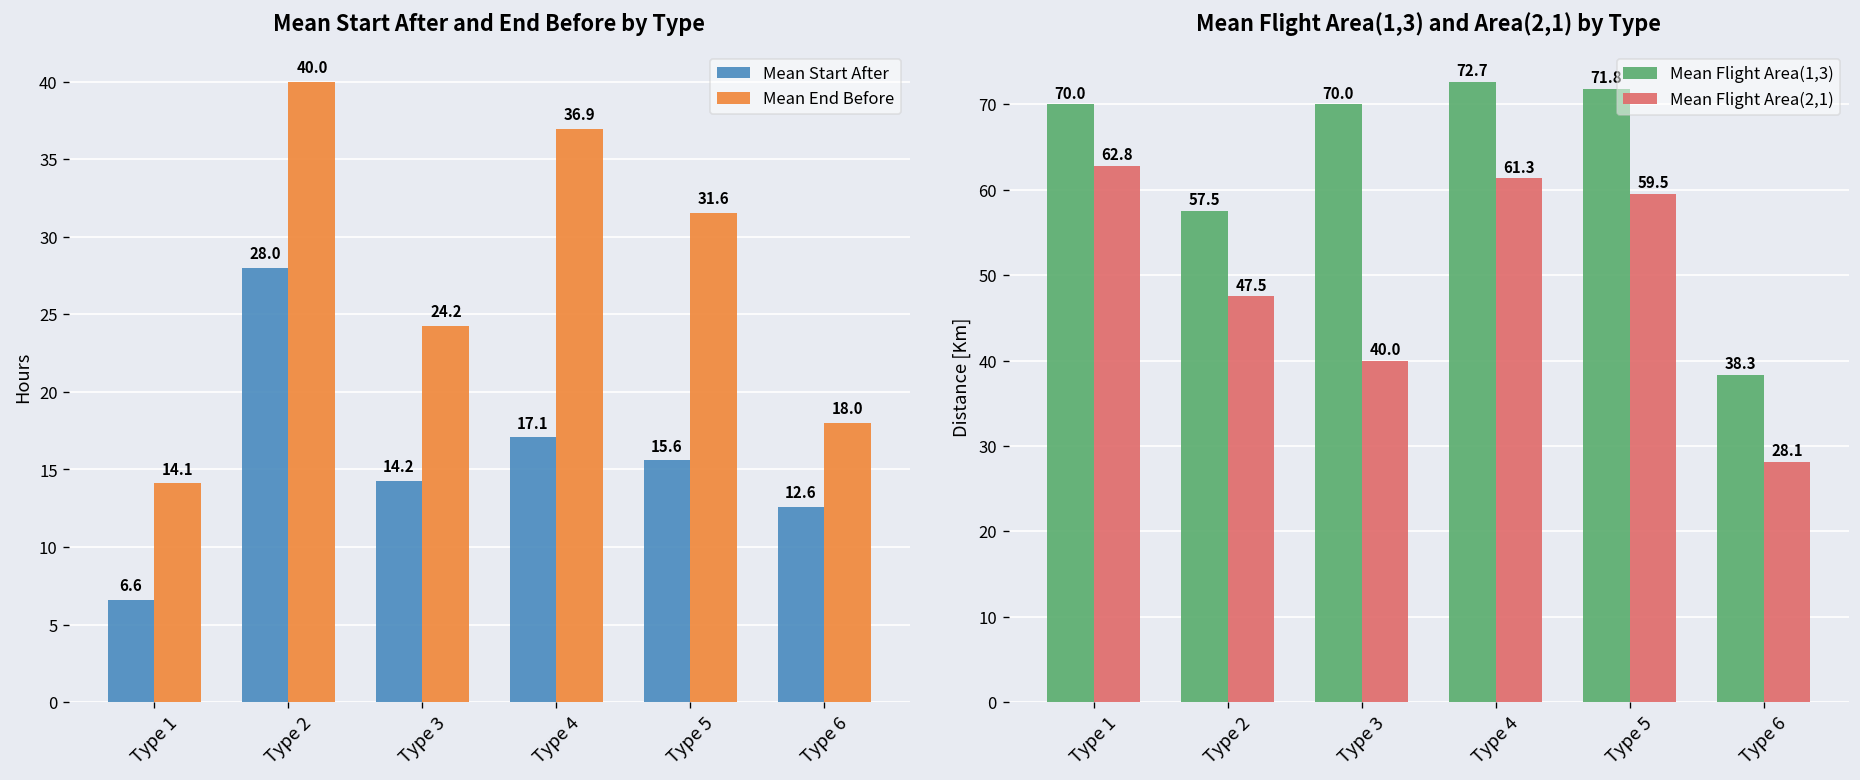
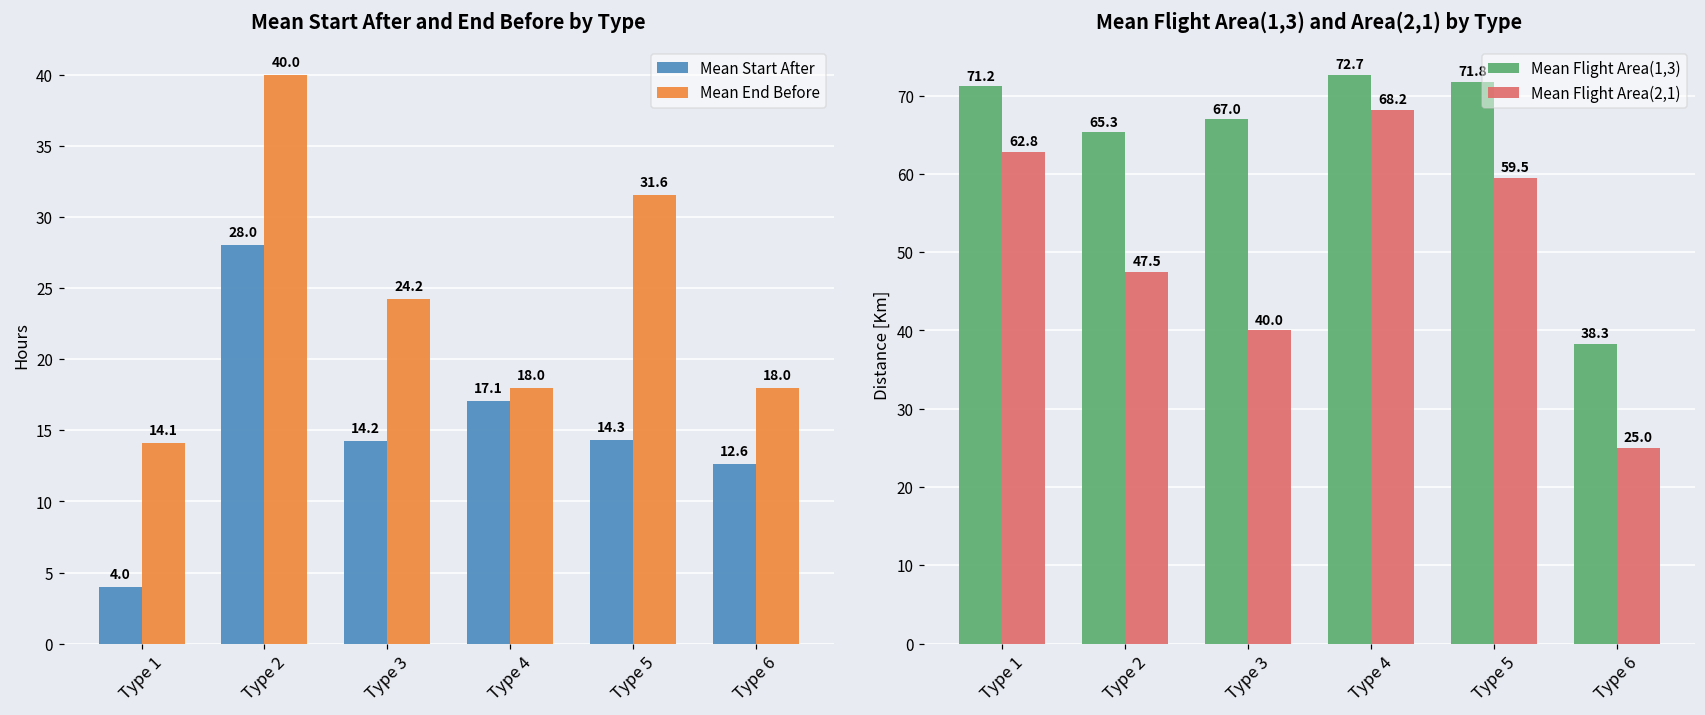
  {
    "Mean Start After and End Before by Type": {
      "Mean Start After": {
-       "Type 1": 6.6,
+       "Type 1": 4.0,
        "Type 2": 28.0,
        "Type 3": 14.2,
        "Type 4": 17.1,
-       "Type 5": 15.6,
+       "Type 5": 14.3,
        "Type 6": 12.6
      },
      "Mean End Before": {
        "Type 1": 14.1,
        "Type 2": 40.0,
        "Type 3": 24.2,
-       "Type 4": 36.9,
+       "Type 4": 18.0,
        "Type 5": 31.6,
        "Type 6": 18.0
      }
    },
    "Mean Flight Area(1,3) and Area(2,1) by Type": {
      "Mean Flight Area(1,3)": {
-       "Type 1": 70.0,
-       "Type 2": 57.5,
-       "Type 3": 70.0,
+       "Type 1": 71.2,
+       "Type 2": 65.3,
+       "Type 3": 67.0,
        "Type 4": 72.7,
        "Type 6": 38.3
      },
      "Mean Flight Area(2,1)": {
        "Type 1": 62.8,
        "Type 2": 47.5,
        "Type 3": 40.0,
-       "Type 4": 61.3,
+       "Type 4": 68.2,
        "Type 5": 59.5,
-       "Type 6": 28.1
+       "Type 6": 25.0
      }
    }
  }
